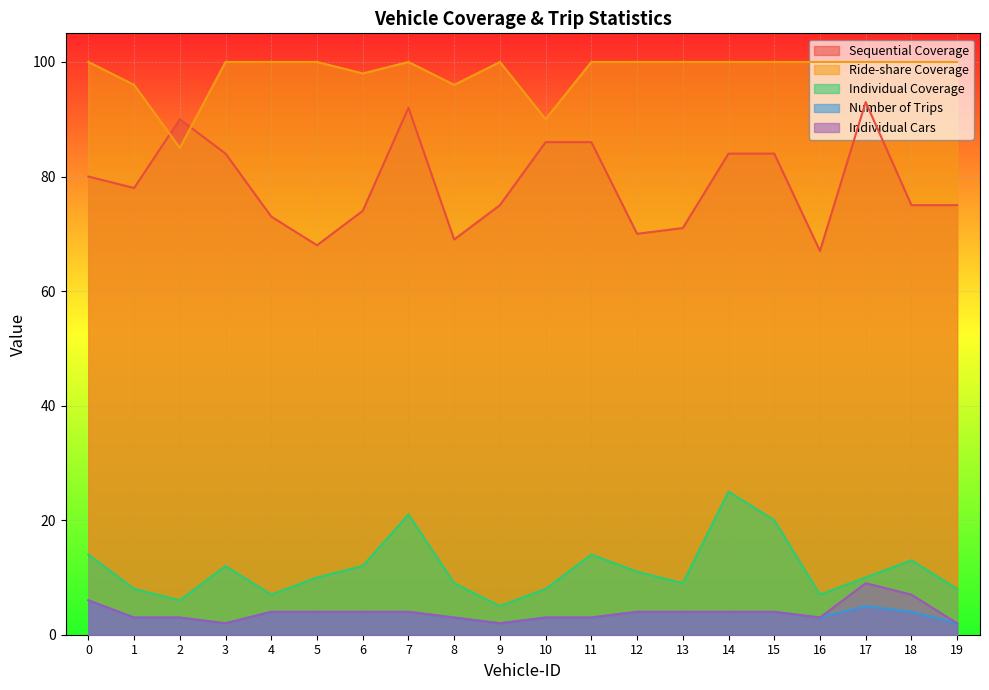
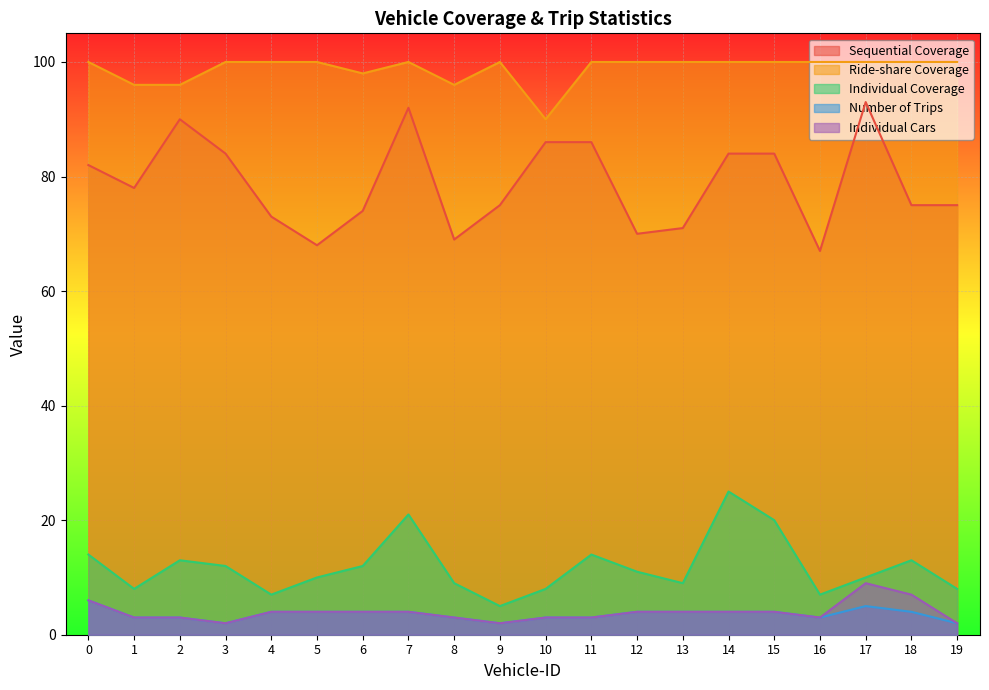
  {
    "Sequential Coverage": {
-     "0": 80,
+     "0": 82,
      "1": 78,
      "2": 90,
      "3": 84,
      "4": 73,
      "5": 68,
      "6": 74,
      "7": 92,
      "8": 69,
      "9": 75,
      "10": 86,
      "11": 86,
      "12": 70,
      "13": 71,
      "14": 84,
      "15": 84,
      "16": 67,
      "18": 75,
      "19": 75
    },
    "Ride-share Coverage": {
      "0": 100,
      "1": 96,
-     "2": 85,
+     "2": 96,
      "3": 100,
      "4": 100,
      "5": 100,
      "6": 98,
      "7": 100,
      "8": 96,
      "9": 100,
      "10": 90,
      "11": 100,
      "12": 100,
      "13": 100,
      "14": 100,
      "15": 100
    },
    "Individual Coverage": {
      "0": 14,
      "1": 8,
-     "2": 6,
+     "2": 13,
      "3": 12,
      "4": 7,
      "5": 10,
      "6": 12,
      "7": 21,
      "8": 9,
      "9": 5,
      "10": 8,
      "11": 14,
      "12": 11,
      "13": 9,
      "14": 25,
      "15": 20,
      "16": 7,
      "17": 10,
      "18": 13,
      "19": 8
    },
    "Number of Trips": {
      "17": 5,
      "18": 4
    },
    "Individual Cars": {
      "17": 9,
      "18": 7
    }
  }
